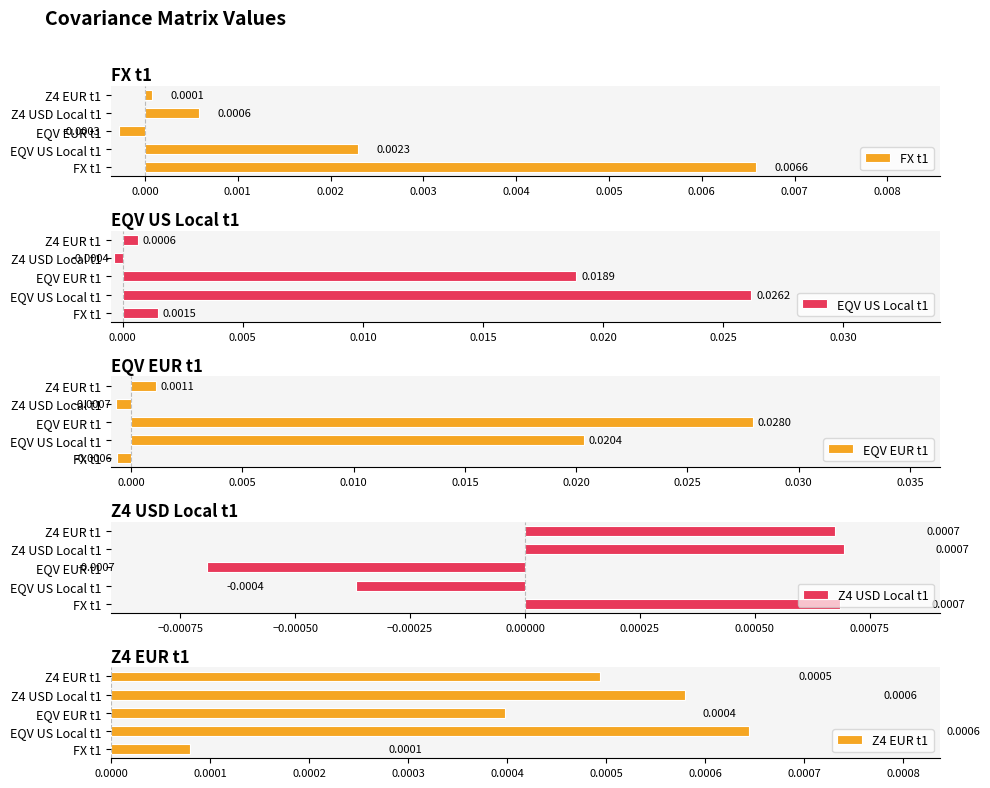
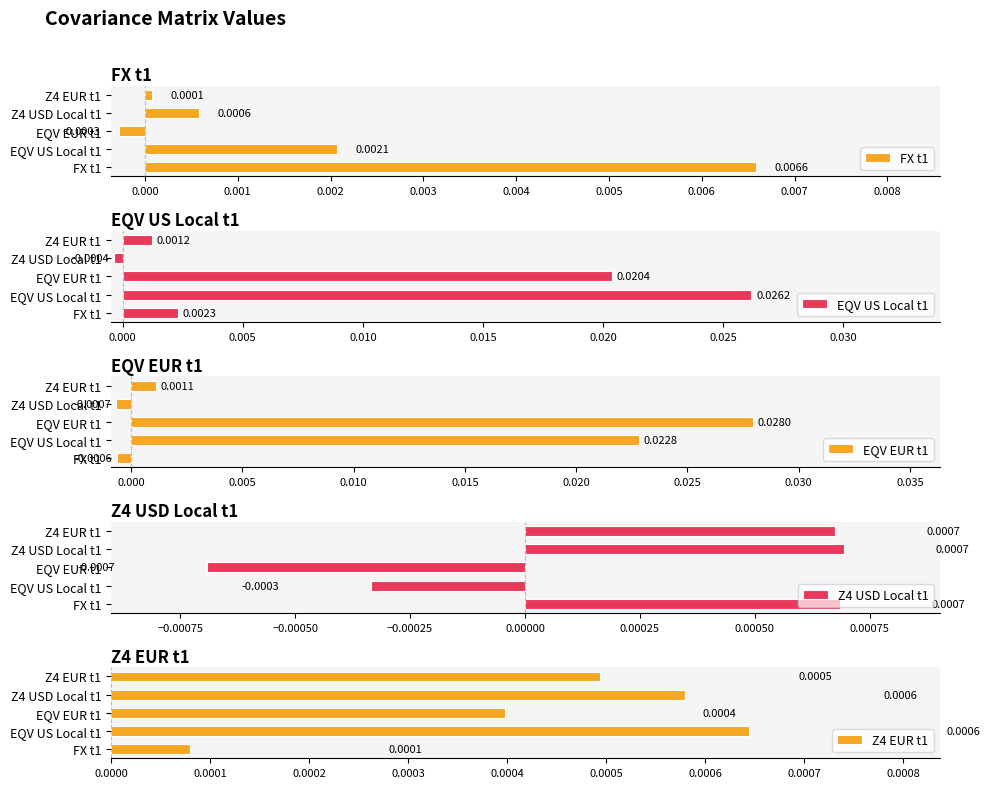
  {
    "FX t1": {
      "Z4 EUR t1": 0.0001,
      "Z4 USD Local t1": 0.0006,
      "EQV EUR t1": -0.0003,
-     "EQV US Local t1": 0.0023,
+     "EQV US Local t1": 0.0021,
      "FX t1": 0.0066
    },
    "EQV US Local t1": {
-     "Z4 EUR t1": 0.0006,
+     "Z4 EUR t1": 0.0012,
      "Z4 USD Local t1": -0.0004,
-     "EQV EUR t1": 0.0189,
+     "EQV EUR t1": 0.0204,
      "EQV US Local t1": 0.0262,
-     "FX t1": 0.0015
+     "FX t1": 0.0023
    },
    "EQV EUR t1": {
      "Z4 EUR t1": 0.0011,
      "Z4 USD Local t1": -0.0007,
      "EQV EUR t1": 0.0280,
-     "EQV US Local t1": 0.0204,
+     "EQV US Local t1": 0.0228,
      "FX t1": -0.0006
    },
    "Z4 USD Local t1": {
-     "EQV US Local t1": -0.0004
+     "EQV US Local t1": -0.0003
    },
    "Z4 EUR t1": {
      "Z4 EUR t1": 0.00049,
      "Z4 USD Local t1": 0.00058,
      "EQV EUR t1": 0.00040,
      "FX t1": 0.00008
    }
  }
